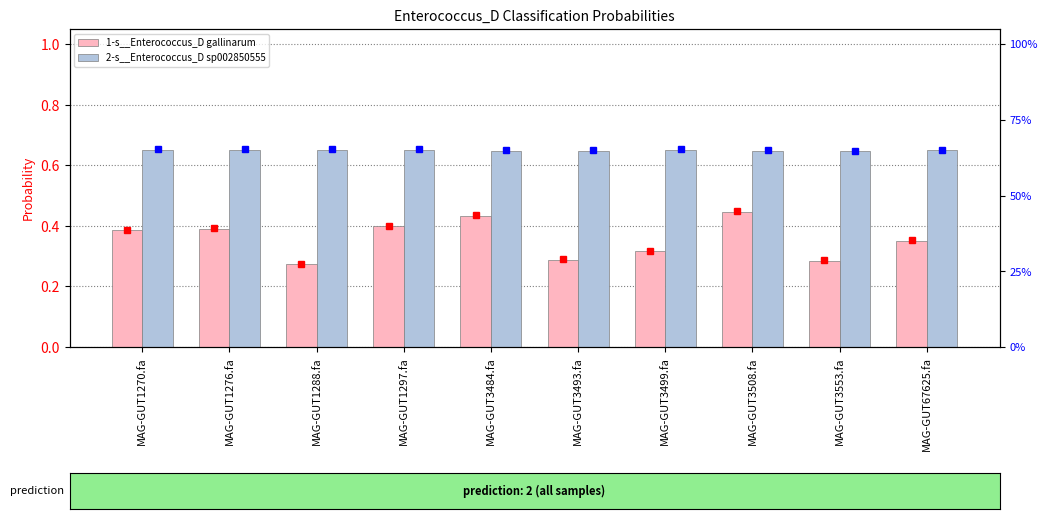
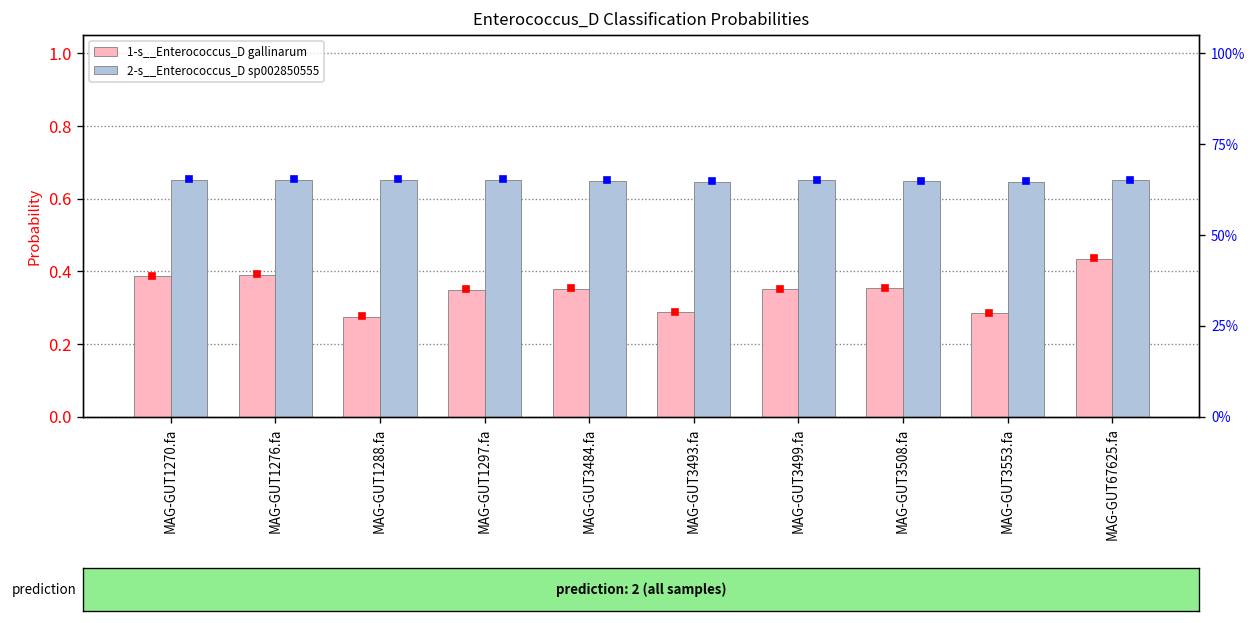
  {
    "1-s__Enterococcus_D gallinarum": {
      "MAG-GUT1270.fa": 0.39,
      "MAG-GUT1276.fa": 0.39,
      "MAG-GUT1288.fa": 0.27,
-     "MAG-GUT1297.fa": 0.40,
-     "MAG-GUT3484.fa": 0.43,
+     "MAG-GUT1297.fa": 0.35,
+     "MAG-GUT3484.fa": 0.35,
      "MAG-GUT3493.fa": 0.29,
-     "MAG-GUT3499.fa": 0.32,
-     "MAG-GUT3508.fa": 0.45,
+     "MAG-GUT3499.fa": 0.35,
+     "MAG-GUT3508.fa": 0.35,
      "MAG-GUT3553.fa": 0.28,
-     "MAG-GUT67625.fa": 0.35
+     "MAG-GUT67625.fa": 0.43
    },
    "2-s__Enterococcus_D sp002850555": {
      "MAG-GUT1270.fa": 0.65,
      "MAG-GUT1276.fa": 0.65,
      "MAG-GUT1288.fa": 0.65,
      "MAG-GUT1297.fa": 0.65,
      "MAG-GUT3484.fa": 0.65,
      "MAG-GUT3493.fa": 0.65,
      "MAG-GUT3499.fa": 0.65,
      "MAG-GUT3508.fa": 0.65,
      "MAG-GUT3553.fa": 0.65,
      "MAG-GUT67625.fa": 0.65
    }
  }
